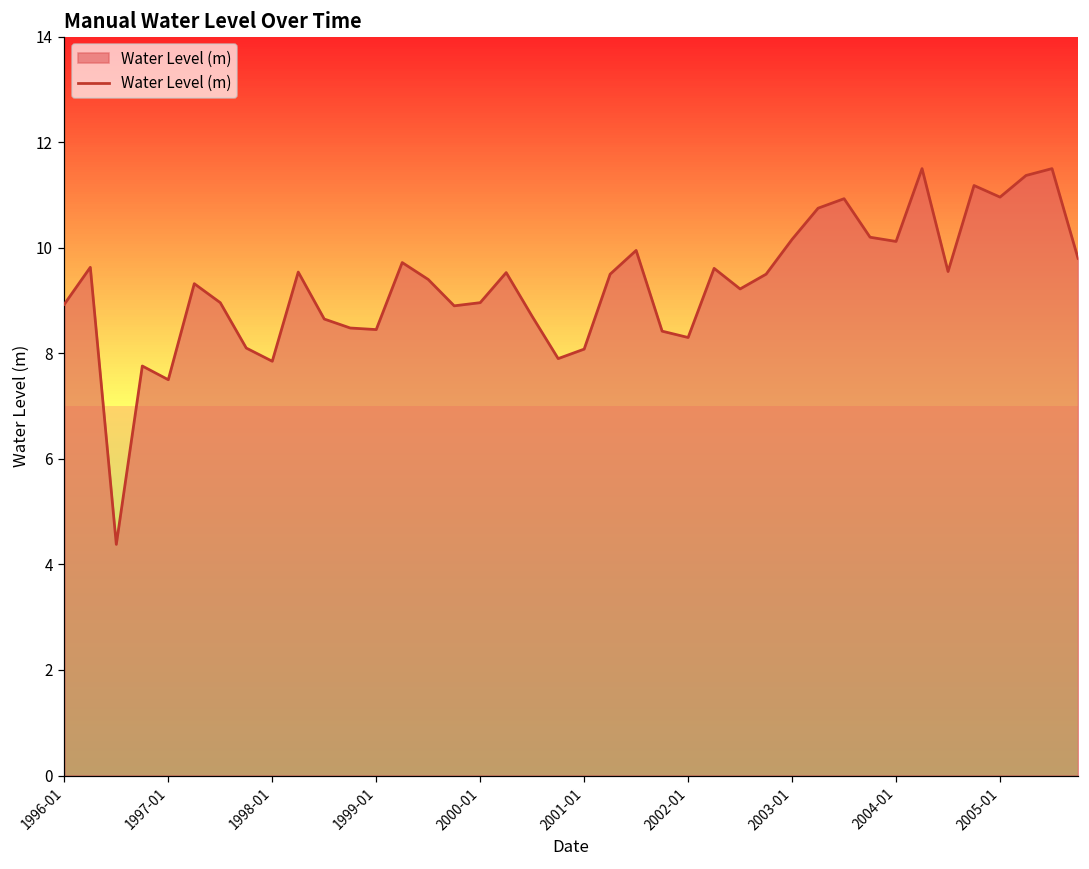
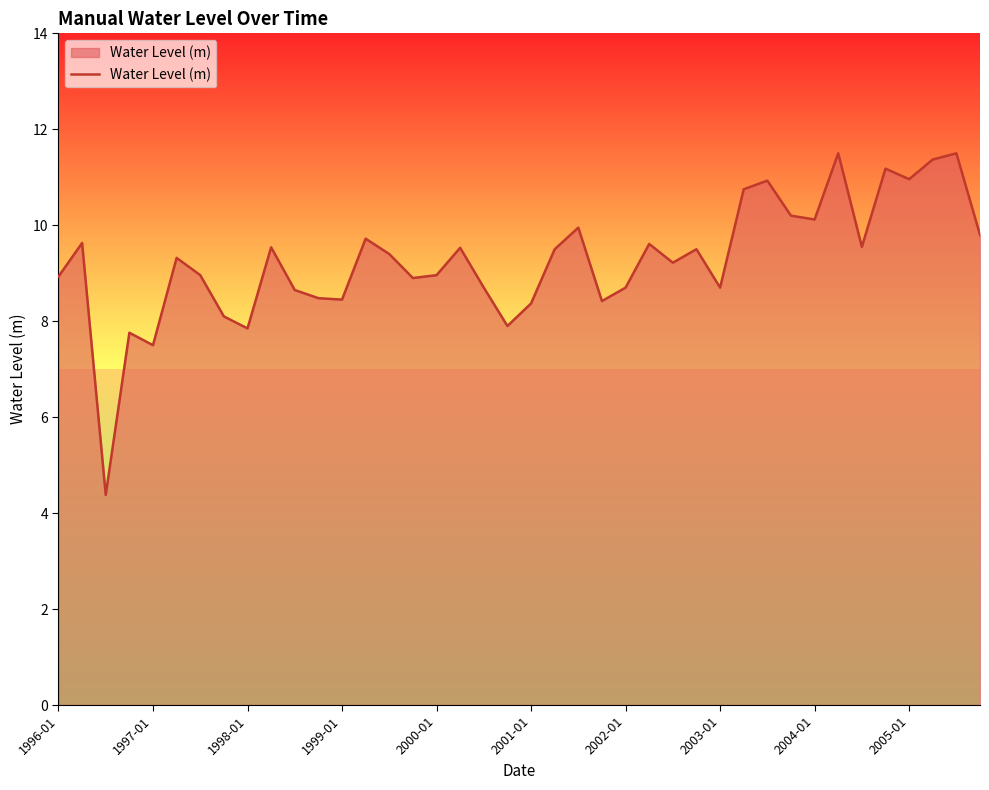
  {
    "1996-01": 8.9,
    "1997-01": 7.5,
    "1998-01": 7.9,
    "1999-01": 8.5,
    "2000-01": 9.0,
-   "2001-01": 8.1,
-   "2002-01": 8.3,
-   "2003-01": 10.2,
+   "2001-01": 8.4,
+   "2002-01": 8.7,
+   "2003-01": 8.7,
    "2004-01": 10.1,
    "2005-01": 11.0
  }
